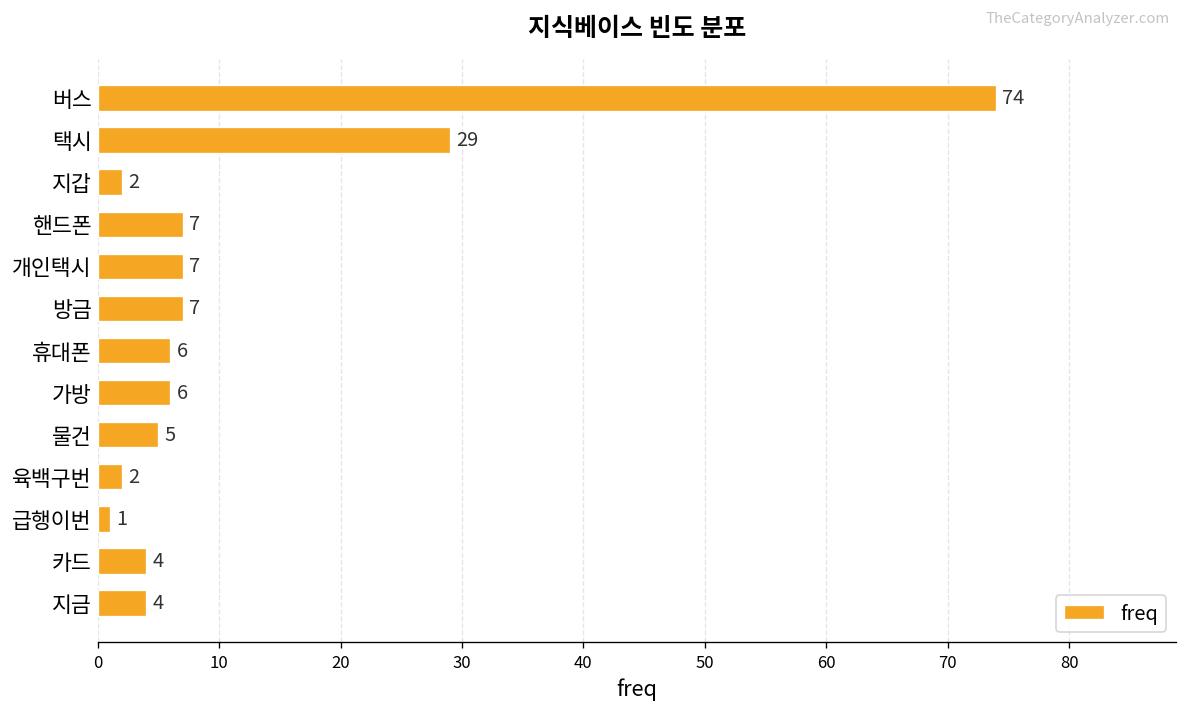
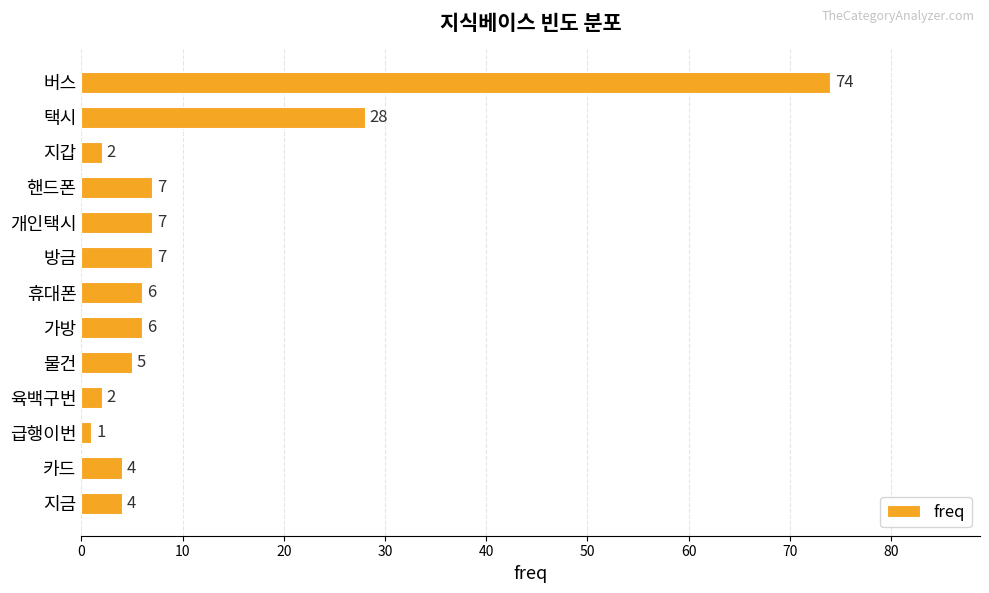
  {
    "버스": 74,
-   "택시": 29,
+   "택시": 28,
    "지갑": 2,
    "핸드폰": 7,
    "개인택시": 7,
    "방금": 7,
    "휴대폰": 6,
    "가방": 6,
    "물건": 5,
    "육백구번": 2,
    "급행이번": 1,
    "카드": 4,
    "지금": 4
  }
